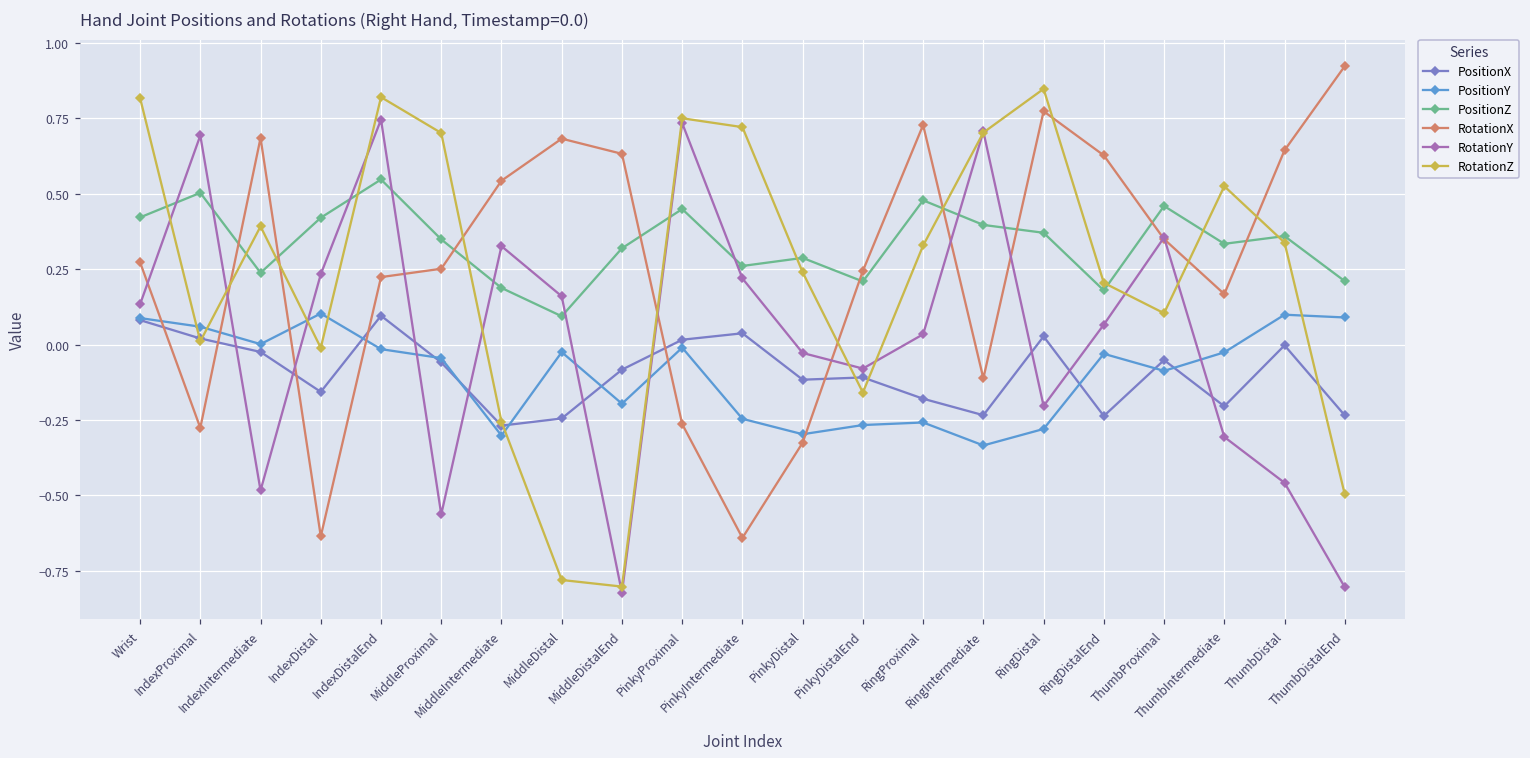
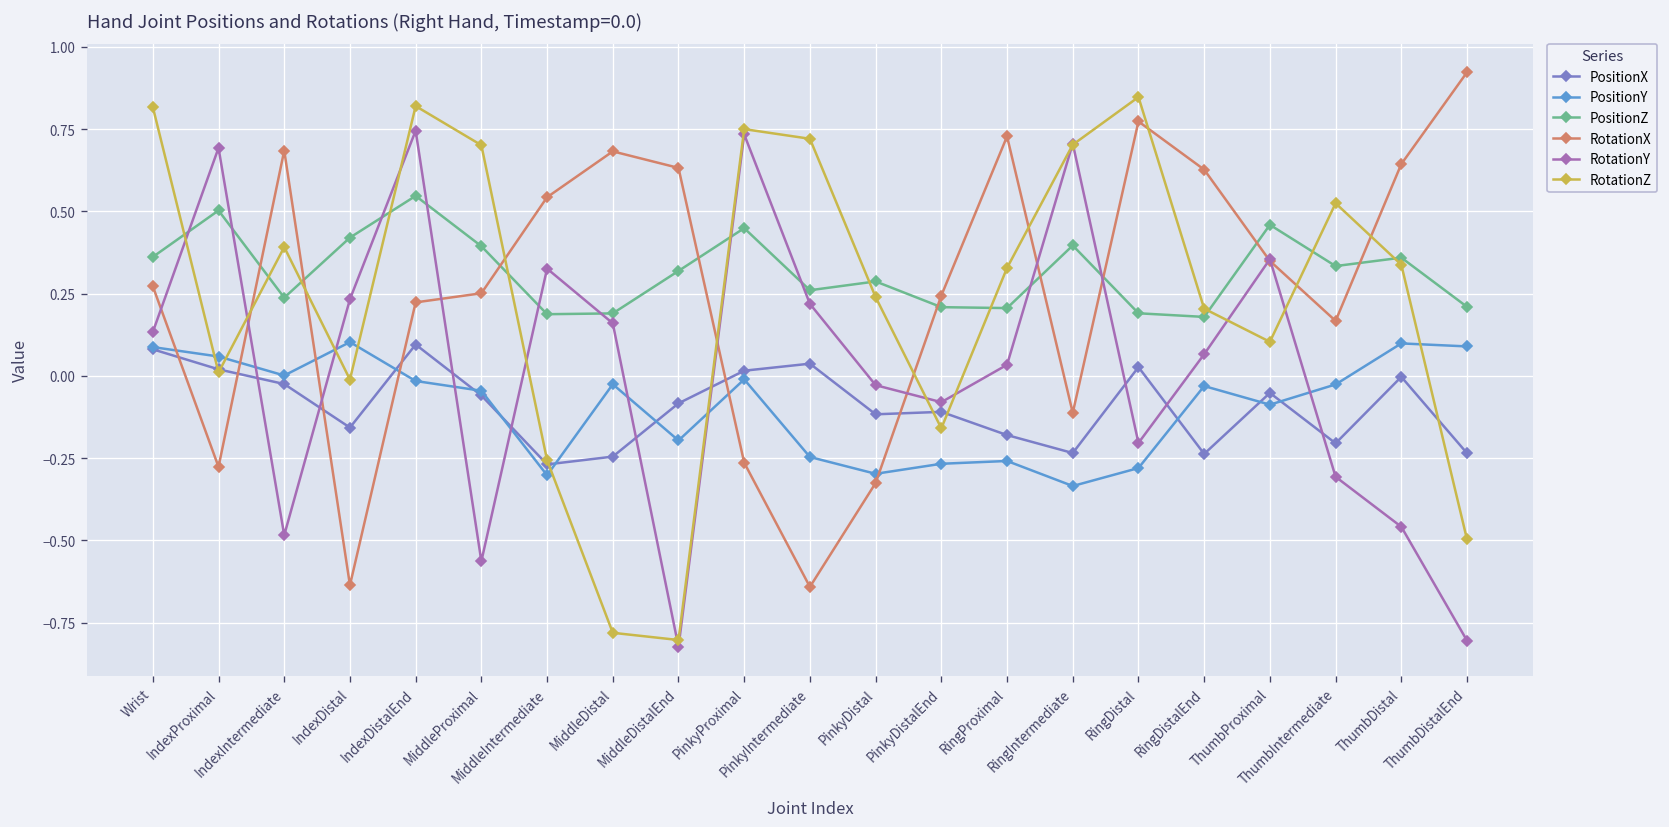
  {
    "PositionZ": {
-     "Wrist": 0.42,
+     "Wrist": 0.36,
      "IndexProximal": 0.50,
      "IndexIntermediate": 0.24,
      "IndexDistal": 0.42,
      "IndexDistalEnd": 0.55,
-     "MiddleProximal": 0.35,
+     "MiddleProximal": 0.39,
      "MiddleIntermediate": 0.19,
-     "MiddleDistal": 0.09,
+     "MiddleDistal": 0.19,
      "MiddleDistalEnd": 0.32,
      "PinkyProximal": 0.45,
      "PinkyIntermediate": 0.26,
      "PinkyDistal": 0.29,
      "PinkyDistalEnd": 0.21,
-     "RingProximal": 0.48,
+     "RingProximal": 0.21,
      "RingIntermediate": 0.40,
-     "RingDistal": 0.37,
+     "RingDistal": 0.19,
      "RingDistalEnd": 0.18,
      "ThumbProximal": 0.46,
      "ThumbIntermediate": 0.33,
      "ThumbDistal": 0.36,
      "ThumbDistalEnd": 0.21
    },
    "RotationX": {
      "Wrist": 0.27,
      "IndexProximal": -0.28,
      "IndexIntermediate": 0.69,
      "IndexDistal": -0.64,
      "IndexDistalEnd": 0.22,
      "MiddleProximal": 0.25,
      "MiddleIntermediate": 0.54,
      "MiddleDistal": 0.68,
      "MiddleDistalEnd": 0.63,
      "PinkyProximal": -0.26,
      "PinkyIntermediate": -0.64,
      "PinkyDistal": -0.33,
      "PinkyDistalEnd": 0.24,
      "RingProximal": 0.73,
      "RingIntermediate": -0.11,
      "RingDistal": 0.77,
      "RingDistalEnd": 0.63,
      "ThumbIntermediate": 0.17,
      "ThumbDistal": 0.64,
      "ThumbDistalEnd": 0.92
    },
    "RotationZ": {
      "Wrist": 0.82,
      "IndexProximal": 0.01,
      "IndexIntermediate": 0.39,
      "IndexDistal": -0.01,
      "IndexDistalEnd": 0.82,
      "MiddleProximal": 0.70,
      "MiddleIntermediate": -0.26,
      "MiddleDistal": -0.78,
      "MiddleDistalEnd": -0.80,
      "PinkyProximal": 0.75,
      "PinkyIntermediate": 0.72,
      "PinkyDistal": 0.24,
      "PinkyDistalEnd": -0.16,
      "RingProximal": 0.33,
      "RingDistal": 0.85,
      "RingDistalEnd": 0.20,
      "ThumbProximal": 0.10,
      "ThumbIntermediate": 0.52,
      "ThumbDistal": 0.34,
      "ThumbDistalEnd": -0.50
    }
  }
